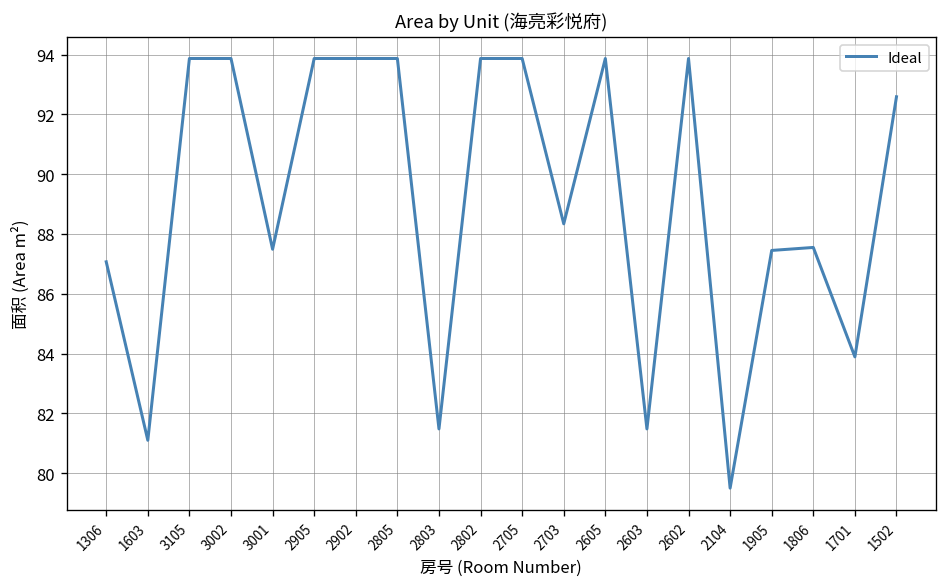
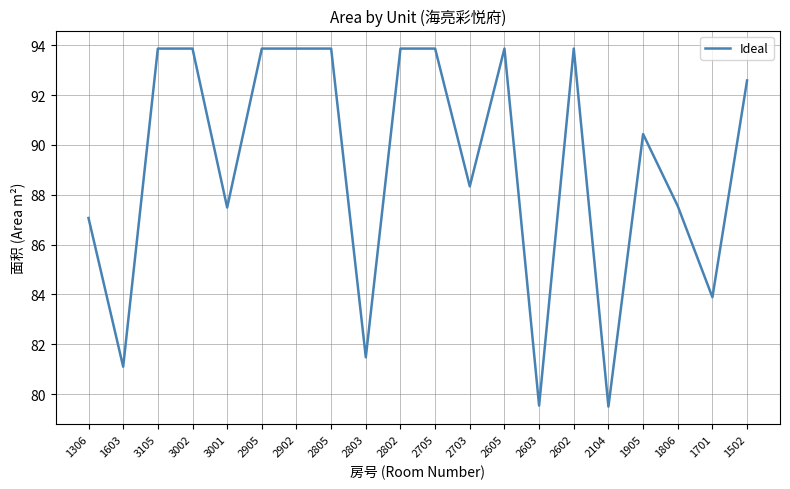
  {
    "1306": 87.1,
    "1603": 81.1,
    "3105": 93.9,
    "3002": 93.9,
    "3001": 87.5,
    "2905": 93.9,
    "2902": 93.9,
    "2805": 93.9,
    "2803": 81.5,
    "2802": 93.9,
    "2705": 93.9,
    "2703": 88.3,
    "2605": 93.9,
-   "2603": 81.5,
+   "2603": 79.5,
    "2602": 93.9,
    "2104": 79.5,
-   "1905": 87.5,
+   "1905": 90.4,
    "1806": 87.6,
    "1701": 83.9,
    "1502": 92.6
  }
